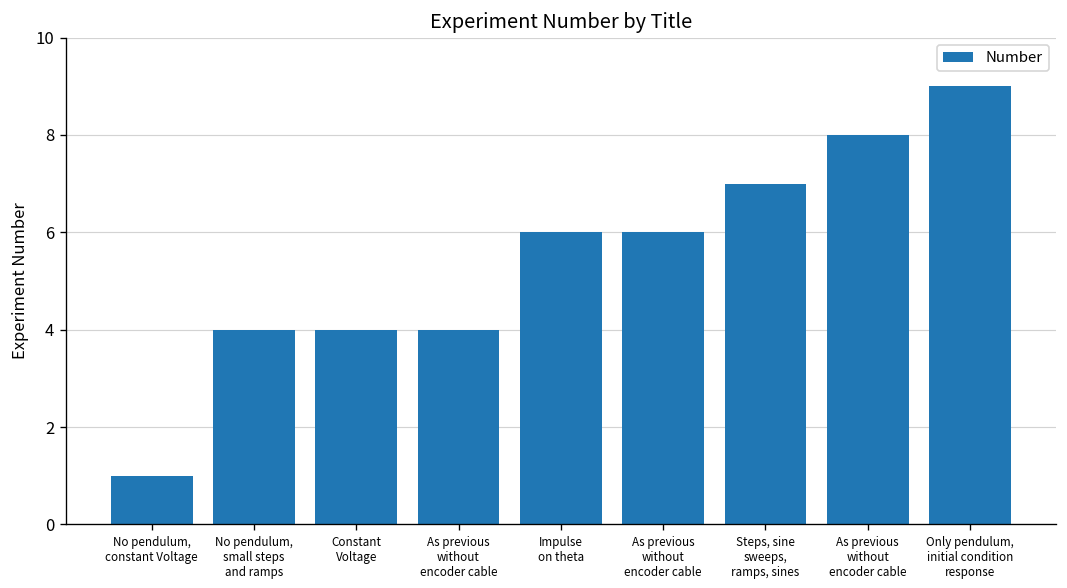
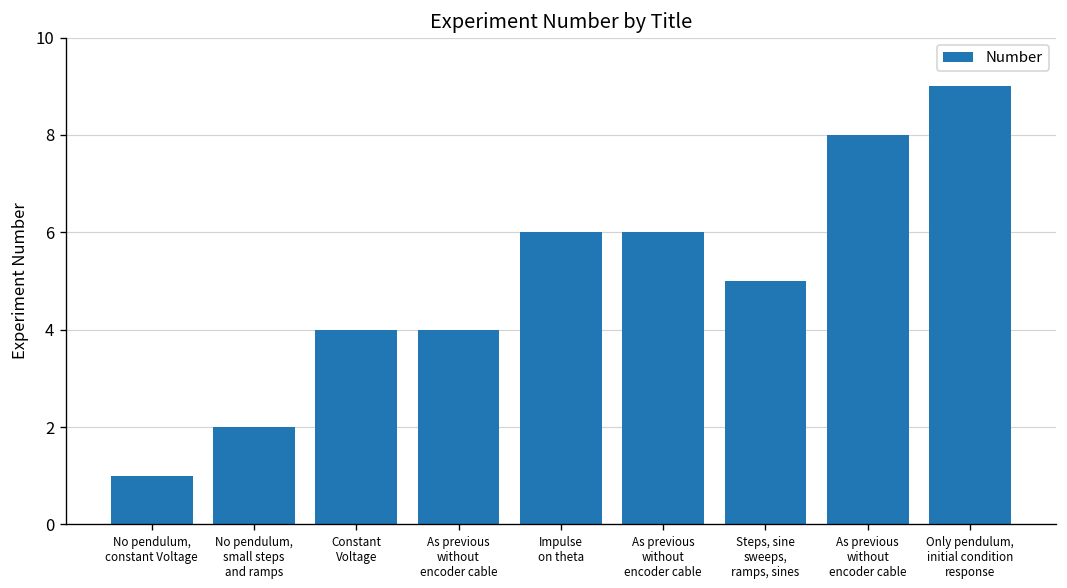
  {
    "No pendulum, constant Voltage": 1,
-   "No pendulum, small steps and ramps": 4,
+   "No pendulum, small steps and ramps": 2,
    "Constant Voltage": 4,
    "Impulse on theta": 6,
-   "Steps, sine sweeps, ramps, sines": 7,
+   "Steps, sine sweeps, ramps, sines": 5,
    "Only pendulum, initial condition response": 9
  }
